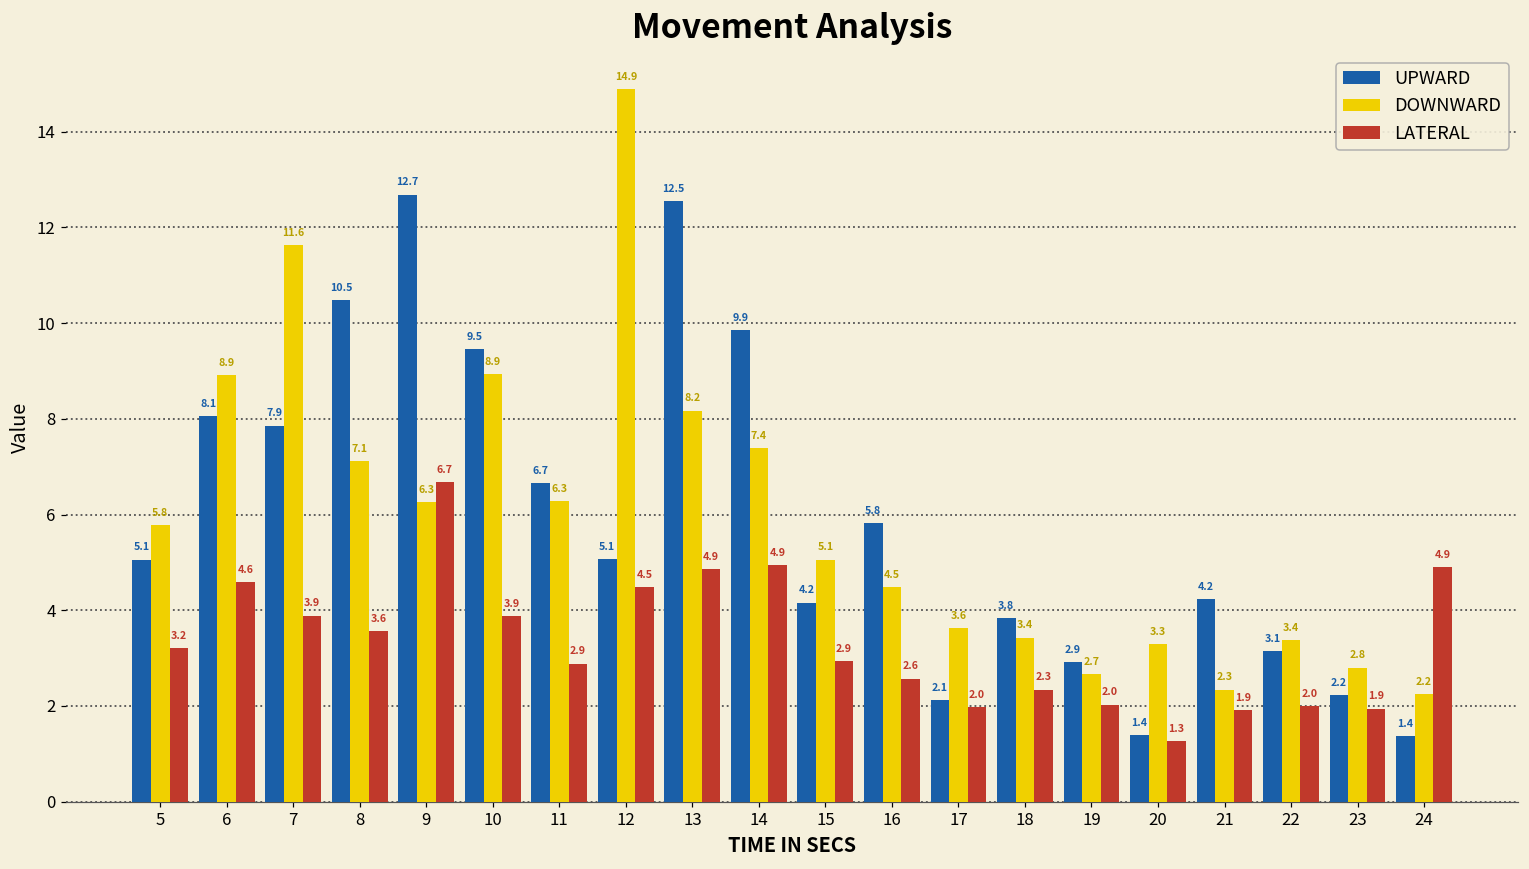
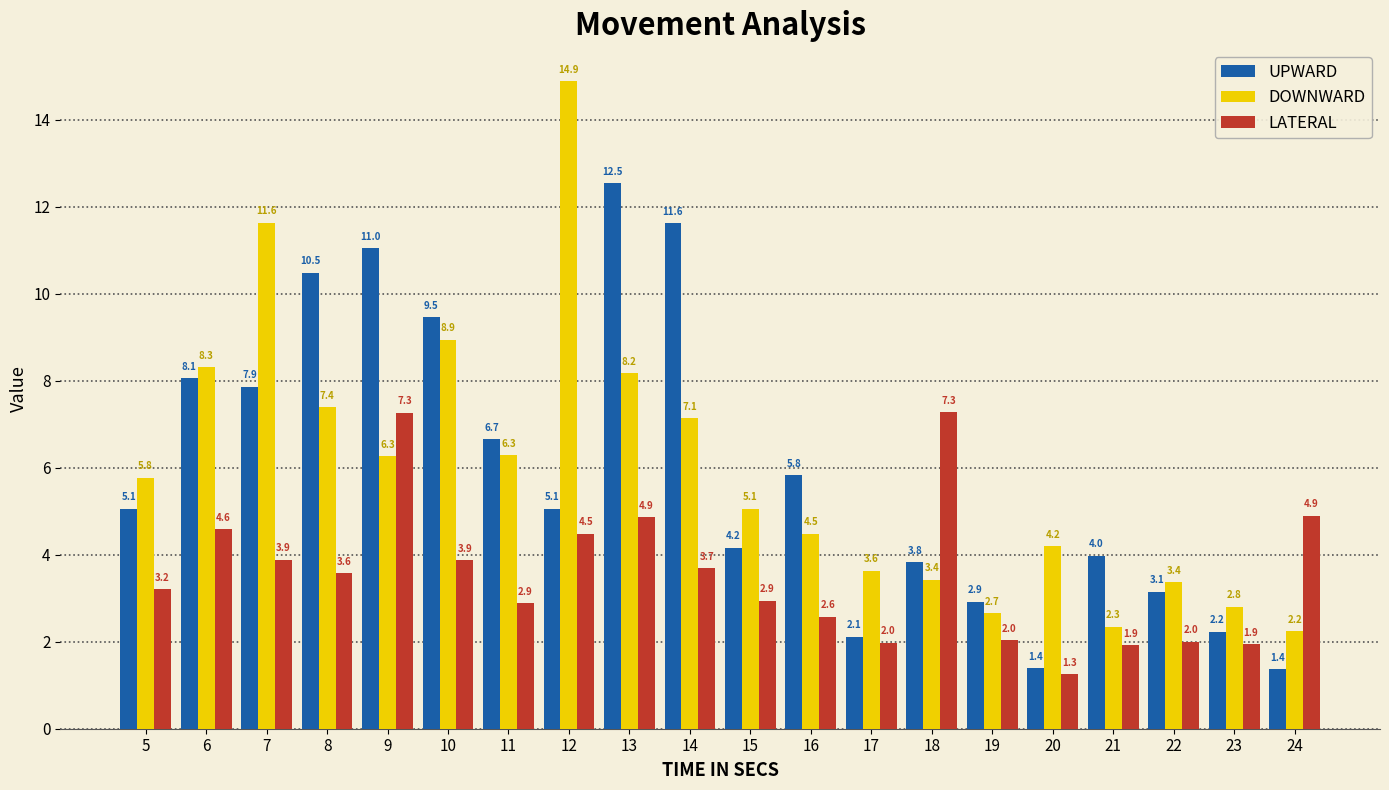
  {
    "UPWARD": {
      "5": 5.1,
      "6": 8.1,
      "7": 7.9,
      "8": 10.5,
-     "9": 12.7,
+     "9": 11.0,
      "10": 9.5,
      "11": 6.7,
      "12": 5.1,
      "13": 12.5,
-     "14": 9.9,
+     "14": 11.6,
      "15": 4.2,
      "16": 5.8,
      "17": 2.1,
      "18": 3.8,
      "19": 2.9,
      "20": 1.4,
-     "21": 4.2,
+     "21": 4.0,
      "22": 3.1,
      "23": 2.2,
      "24": 1.4
    },
    "DOWNWARD": {
      "5": 5.8,
-     "6": 8.9,
+     "6": 8.3,
      "7": 11.6,
-     "8": 7.1,
+     "8": 7.4,
      "9": 6.3,
      "10": 8.9,
      "11": 6.3,
      "12": 14.9,
      "13": 8.2,
-     "14": 7.4,
+     "14": 7.1,
      "15": 5.1,
      "16": 4.5,
      "17": 3.6,
      "18": 3.4,
      "19": 2.7,
-     "20": 3.3,
+     "20": 4.2,
      "21": 2.3,
      "22": 3.4,
      "23": 2.8,
      "24": 2.2
    },
    "LATERAL": {
      "5": 3.2,
      "6": 4.6,
      "7": 3.9,
      "8": 3.6,
-     "9": 6.7,
+     "9": 7.3,
      "10": 3.9,
      "11": 2.9,
      "12": 4.5,
      "13": 4.9,
-     "14": 4.9,
+     "14": 3.7,
      "15": 2.9,
      "16": 2.6,
      "17": 2.0,
-     "18": 2.3,
+     "18": 7.3,
      "19": 2.0,
      "20": 1.3,
      "21": 1.9,
      "22": 2.0,
      "23": 1.9,
      "24": 4.9
    }
  }
